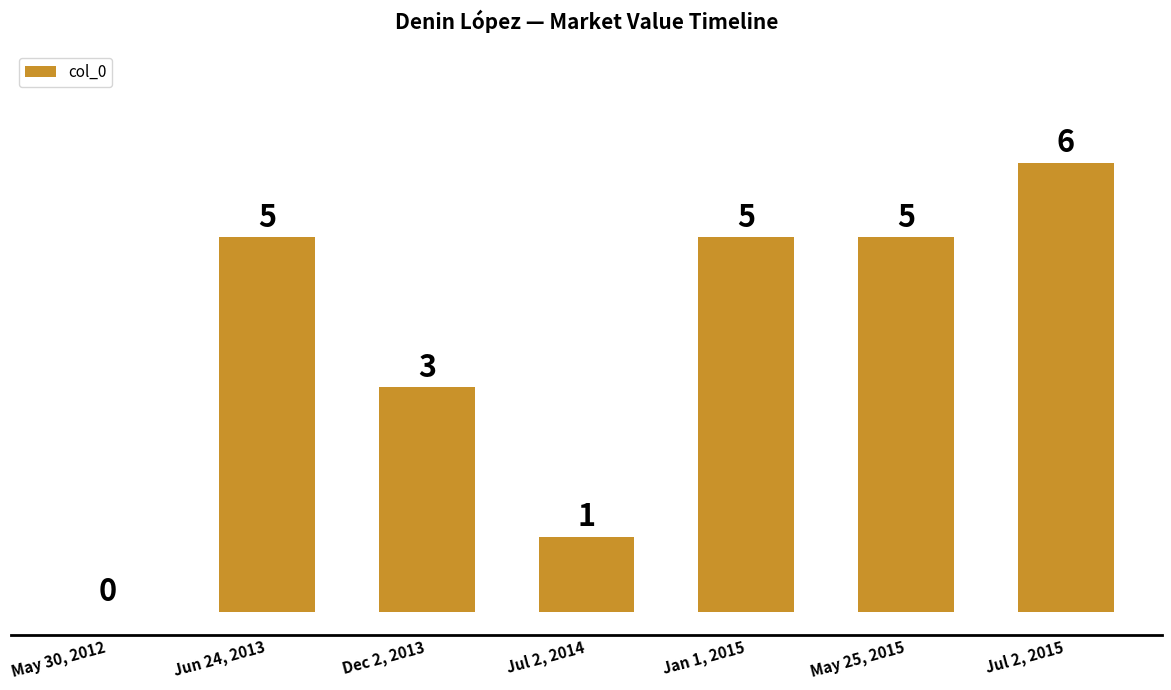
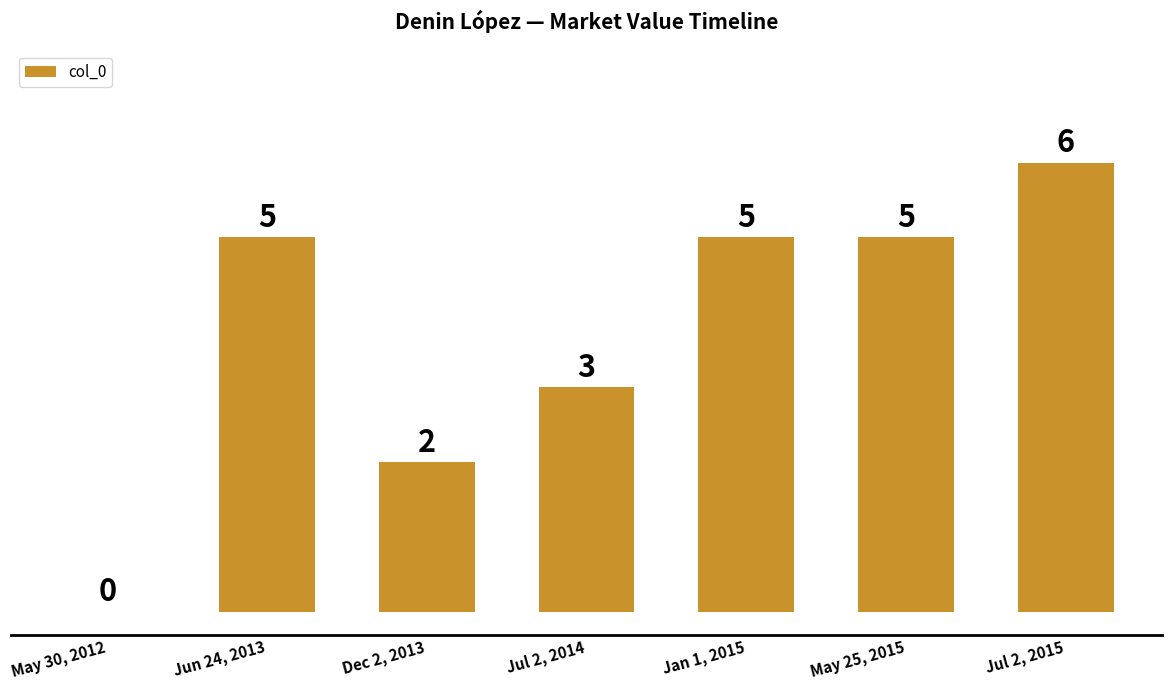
  {
    "May 30, 2012": 0,
    "Jun 24, 2013": 5,
-   "Dec 2, 2013": 3,
-   "Jul 2, 2014": 1,
+   "Dec 2, 2013": 2,
+   "Jul 2, 2014": 3,
    "Jan 1, 2015": 5,
    "May 25, 2015": 5,
    "Jul 2, 2015": 6
  }
